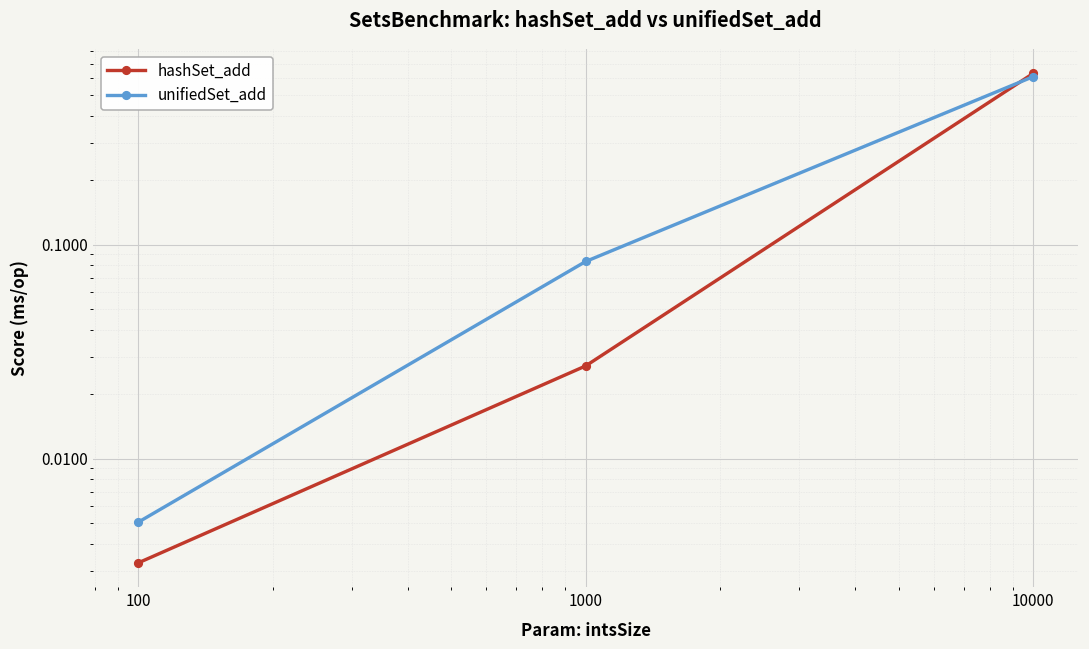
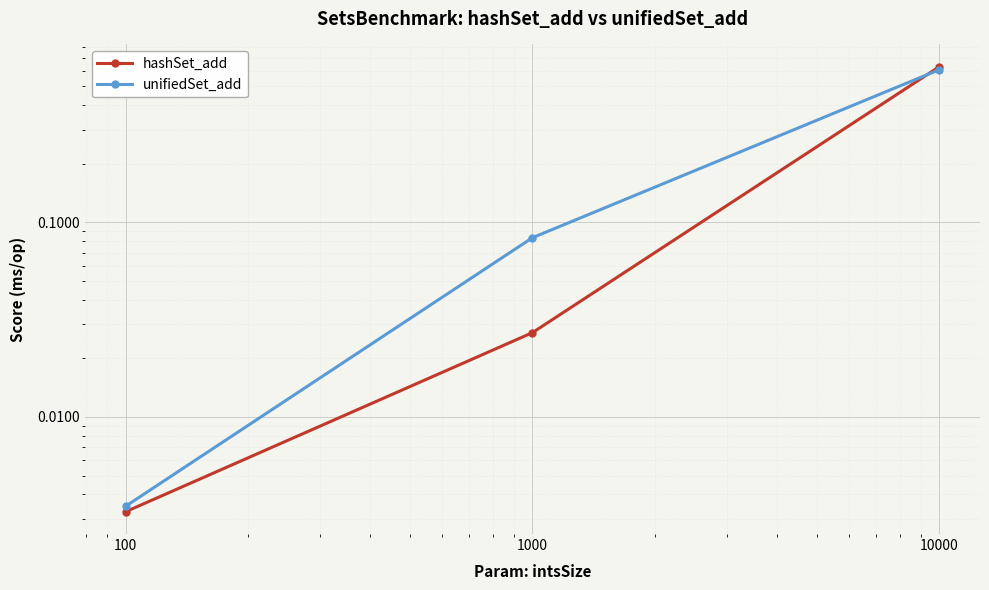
  {
    "hashSet_add": {
      "100": 0.0033,
      "1000": 0.027,
      "10000": 0.63
    },
    "unifiedSet_add": {
-     "100": 0.0050,
+     "100": 0.0035,
      "1000": 0.083,
      "10000": 0.61
    }
  }
